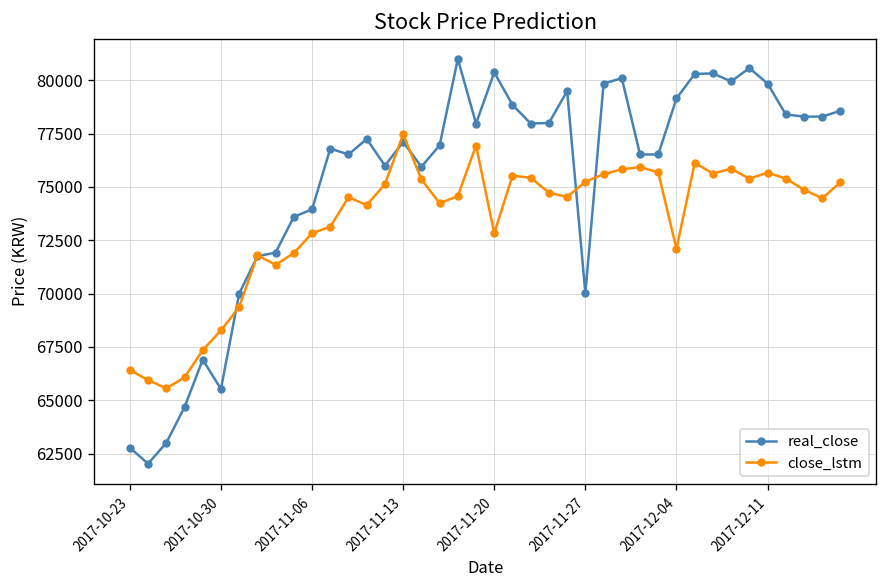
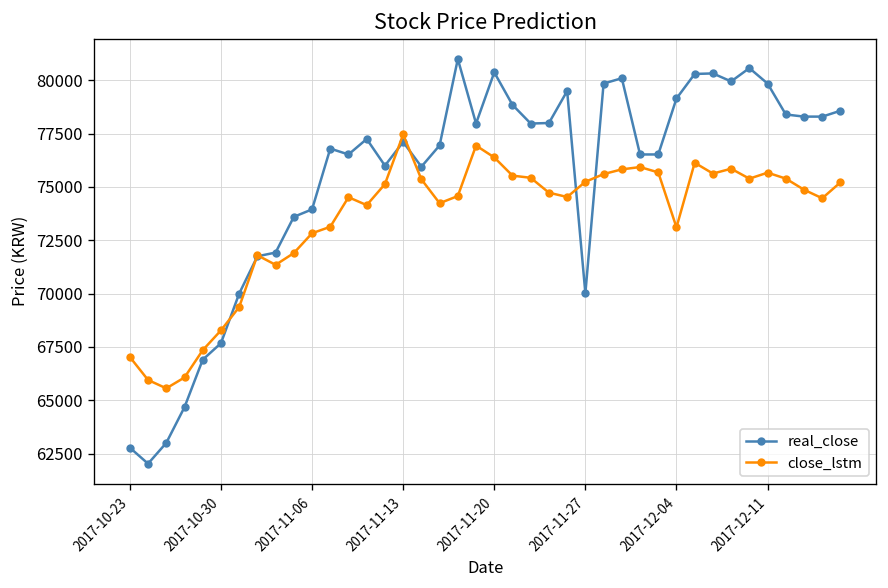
  {
    "real_close": {
      "2017-10-23": 62800,
-     "2017-10-30": 65500,
+     "2017-10-30": 67700,
      "2017-11-06": 74000,
      "2017-11-13": 77100,
      "2017-11-20": 80400,
      "2017-11-27": 70000,
      "2017-12-04": 79200,
      "2017-12-11": 79900
    },
    "close_lstm": {
-     "2017-10-23": 66400,
+     "2017-10-23": 67000,
      "2017-10-30": 68300,
      "2017-11-06": 72800,
      "2017-11-13": 77500,
-     "2017-11-20": 72800,
+     "2017-11-20": 76400,
      "2017-11-27": 75200,
-     "2017-12-04": 72100,
+     "2017-12-04": 73100,
      "2017-12-11": 75700
    }
  }
